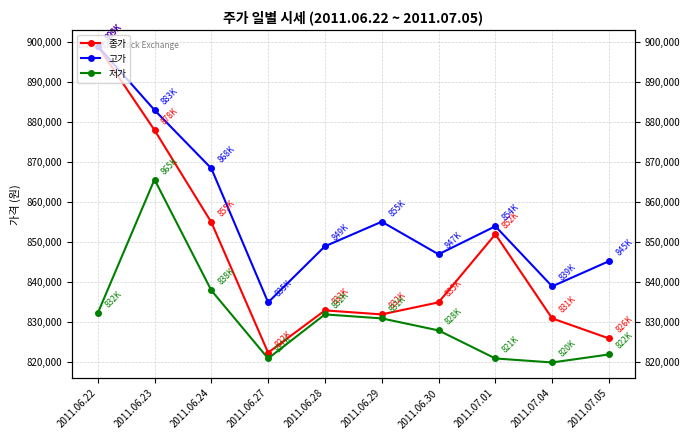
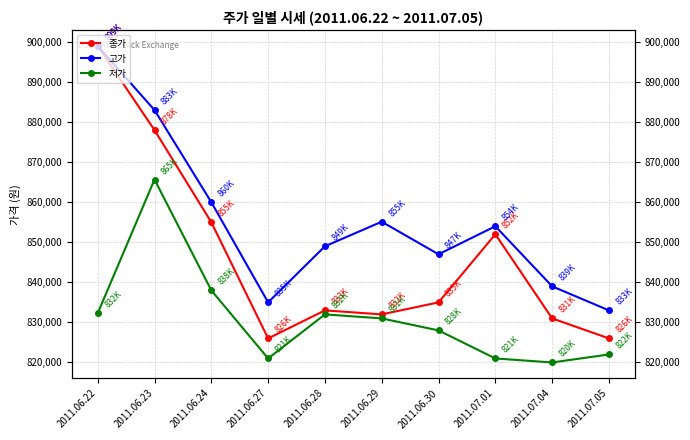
  {
    "종가": {
      "2011.06.23": "878K",
      "2011.06.24": "855K",
-     "2011.06.27": "822K",
+     "2011.06.27": "826K",
      "2011.06.30": "835K",
      "2011.07.04": "831K"
    },
    "고가": {
      "2011.06.23": "883K",
-     "2011.06.24": "868K",
+     "2011.06.24": "860K",
      "2011.06.27": "835K",
      "2011.06.28": "849K",
      "2011.06.29": "855K",
      "2011.06.30": "847K",
      "2011.07.04": "839K",
-     "2011.07.05": "845K"
+     "2011.07.05": "833K"
    },
    "저가": {
      "2011.06.22": "832K",
      "2011.06.24": "838K",
      "2011.06.27": "821K",
      "2011.06.30": "828K",
      "2011.07.01": "821K",
      "2011.07.04": "820K"
    }
  }
